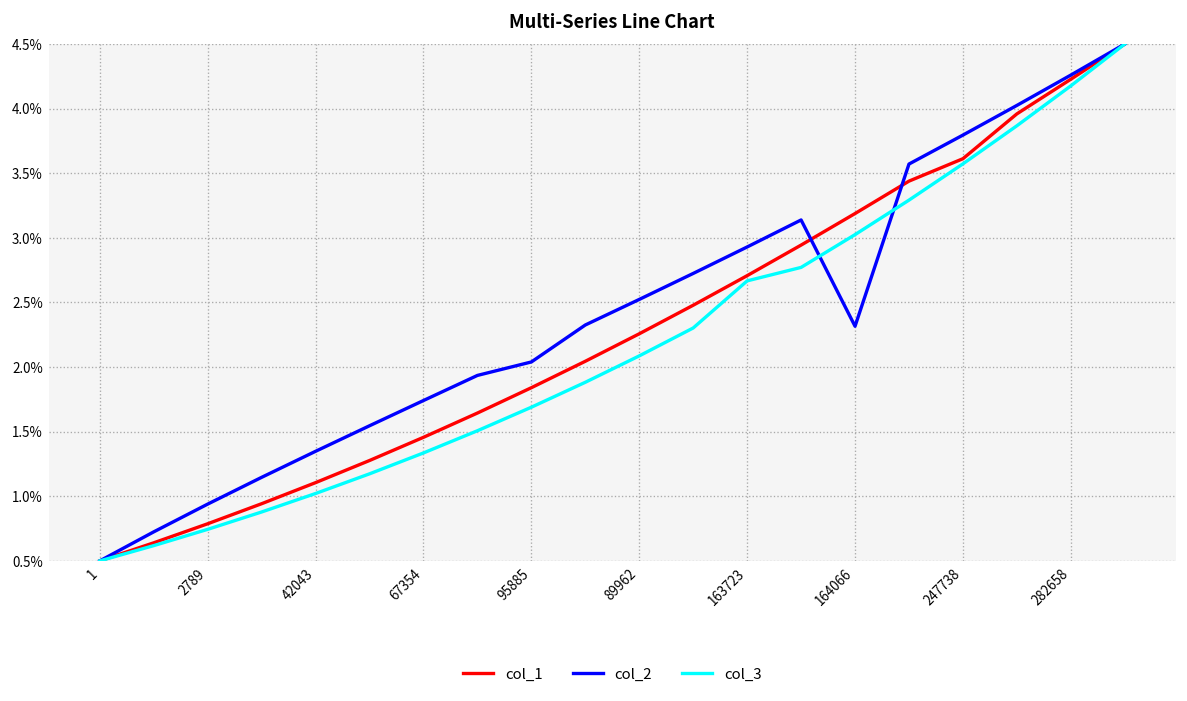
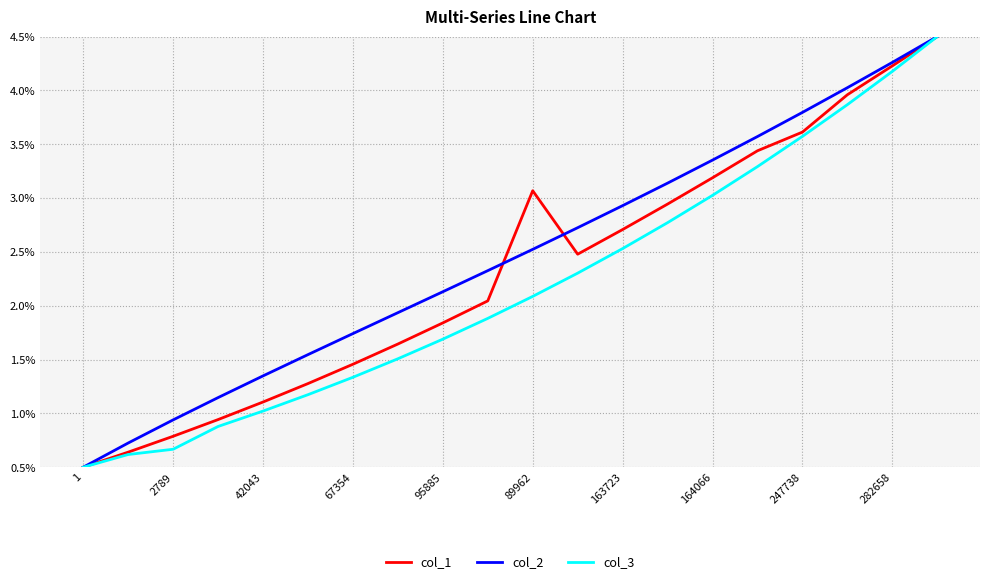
  {
    "col_1": {
      "2789": "0.79%",
      "42043": "1.11%",
      "67354": "1.46%",
      "95885": "1.84%",
-     "89962": "2.26%",
+     "89962": "3.07%",
      "163723": "2.71%",
      "164066": "3.19%",
      "247738": "3.61%",
      "282658": "4.23%"
    },
    "col_2": {
      "2789": "0.94%",
      "42043": "1.35%",
      "67354": "1.74%",
-     "95885": "2.04%",
+     "95885": "2.13%",
      "89962": "2.52%",
      "163723": "2.93%",
-     "164066": "2.32%",
+     "164066": "3.35%",
      "247738": "3.80%",
      "282658": "4.26%"
    },
    "col_3": {
-     "2789": "0.74%",
+     "2789": "0.67%",
      "42043": "1.02%",
      "67354": "1.34%",
      "95885": "1.69%",
      "89962": "2.09%",
-     "163723": "2.67%",
+     "163723": "2.53%",
      "164066": "3.02%",
      "247738": "3.57%",
      "282658": "4.18%"
    }
  }
